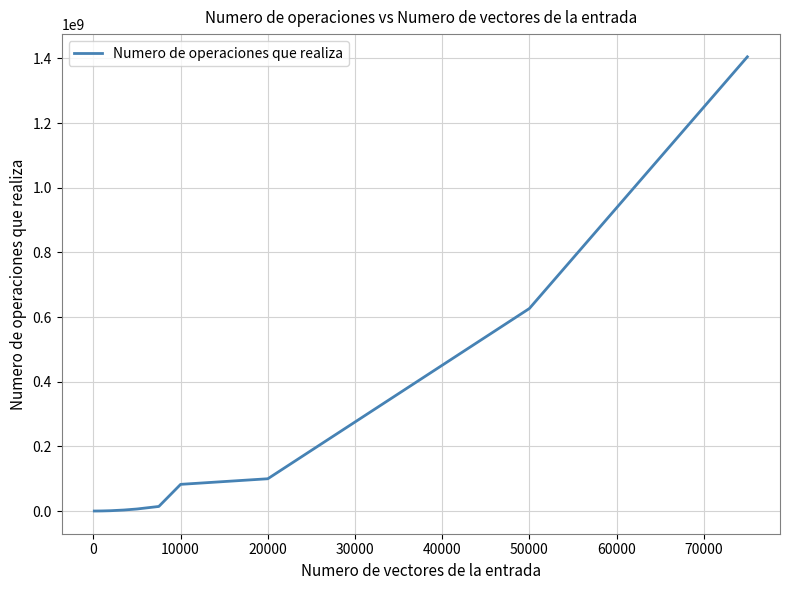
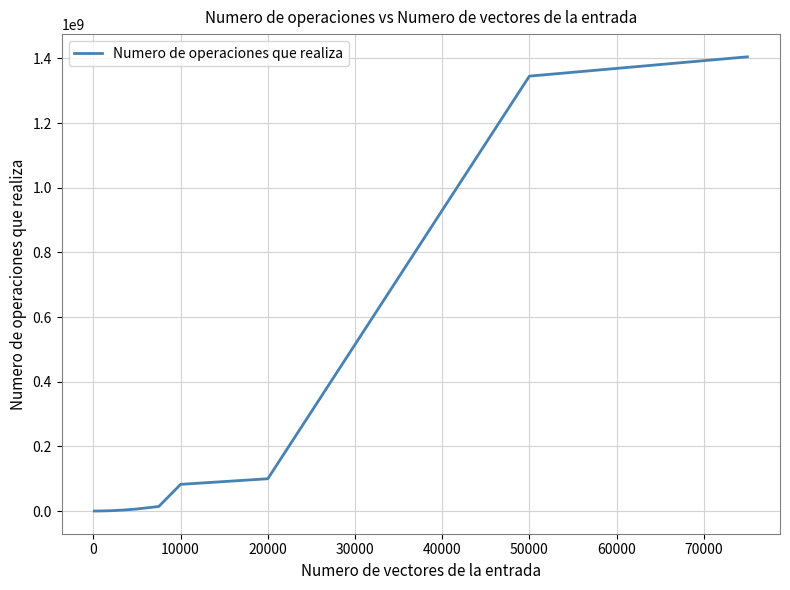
  {
    "10000": 80000000,
    "20000": 100000000,
-   "50000": 630000000
+   "50000": 1350000000
  }
